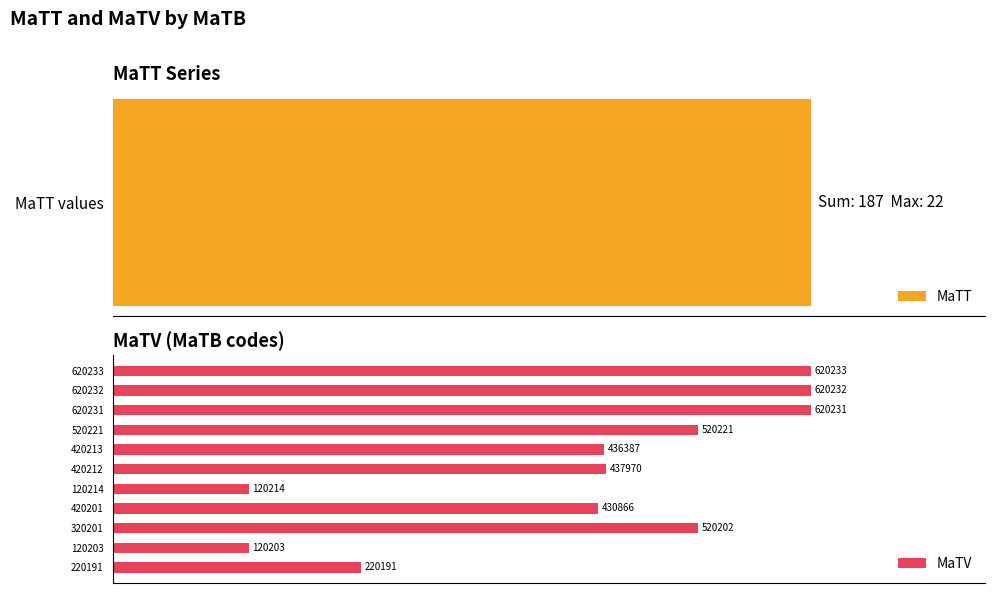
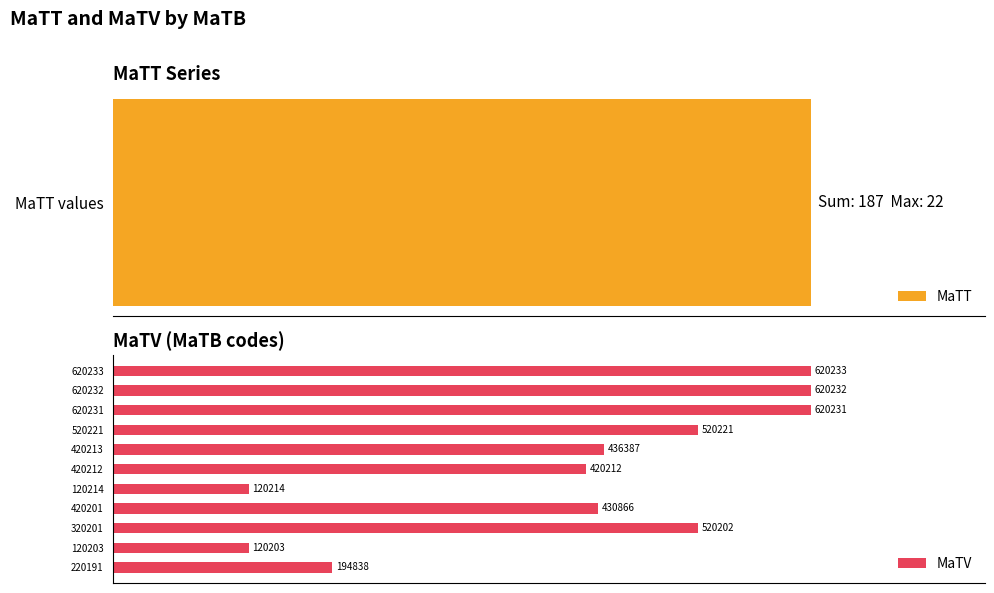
  {
    "MaTV (MaTB codes)": {
      "620233": 620233,
      "620232": 620232,
      "620231": 620231,
      "520221": 520221,
      "420213": 436387,
-     "420212": 437970,
+     "420212": 420212,
      "120214": 120214,
      "420201": 430866,
      "320201": 520202,
      "120203": 120203,
-     "220191": 220191
+     "220191": 194838
    }
  }
